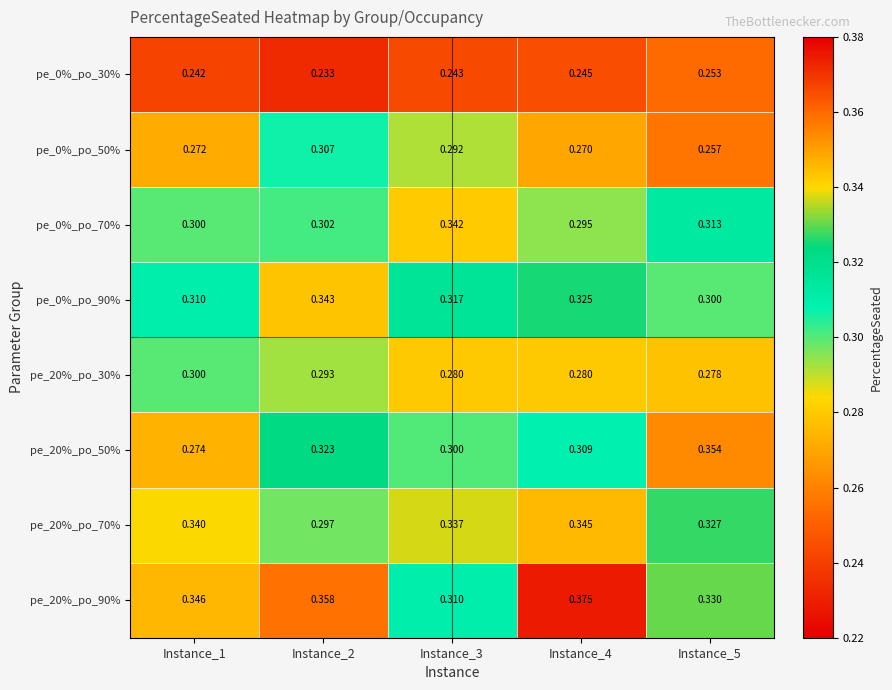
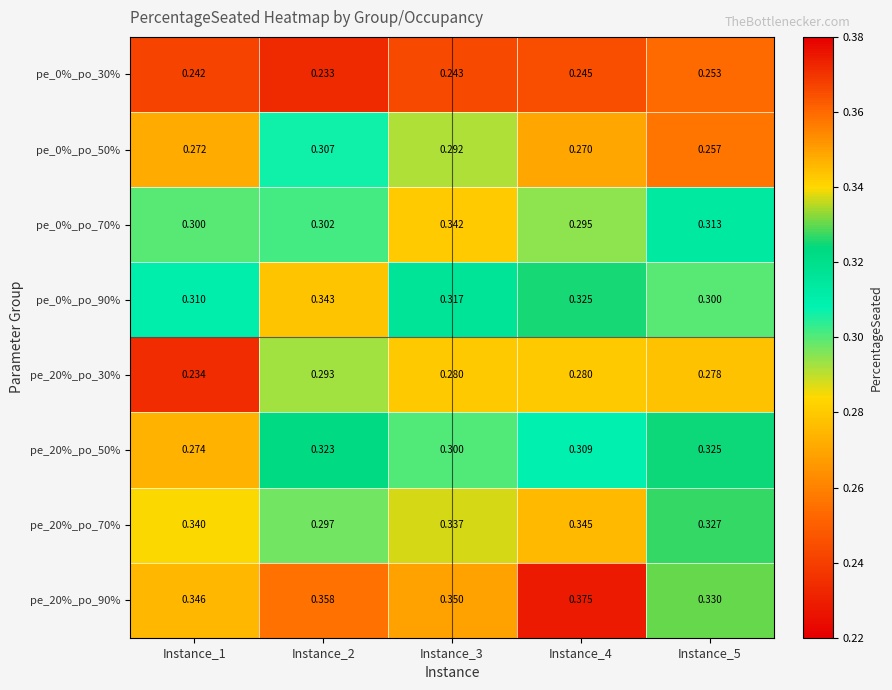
  {
    "pe_0%_po_30%": {
      "Instance_1": 0.242,
      "Instance_2": 0.233,
      "Instance_3": 0.243,
      "Instance_4": 0.245,
      "Instance_5": 0.253
    },
    "pe_0%_po_50%": {
      "Instance_1": 0.272,
      "Instance_2": 0.307,
      "Instance_3": 0.292,
      "Instance_4": 0.270,
      "Instance_5": 0.257
    },
    "pe_0%_po_70%": {
      "Instance_1": 0.300,
      "Instance_2": 0.302,
      "Instance_3": 0.342,
      "Instance_4": 0.295,
      "Instance_5": 0.313
    },
    "pe_0%_po_90%": {
      "Instance_1": 0.310,
      "Instance_2": 0.343,
      "Instance_3": 0.317,
      "Instance_4": 0.325,
      "Instance_5": 0.300
    },
    "pe_20%_po_30%": {
-     "Instance_1": 0.300,
+     "Instance_1": 0.234,
      "Instance_2": 0.293,
      "Instance_3": 0.280,
      "Instance_4": 0.280,
      "Instance_5": 0.278
    },
    "pe_20%_po_50%": {
      "Instance_1": 0.274,
      "Instance_2": 0.323,
      "Instance_3": 0.300,
      "Instance_4": 0.309,
-     "Instance_5": 0.354
+     "Instance_5": 0.325
    },
    "pe_20%_po_70%": {
      "Instance_1": 0.340,
      "Instance_2": 0.297,
      "Instance_3": 0.337,
      "Instance_4": 0.345,
      "Instance_5": 0.327
    },
    "pe_20%_po_90%": {
      "Instance_1": 0.346,
      "Instance_2": 0.358,
-     "Instance_3": 0.310,
+     "Instance_3": 0.350,
      "Instance_4": 0.375,
      "Instance_5": 0.330
    }
  }
